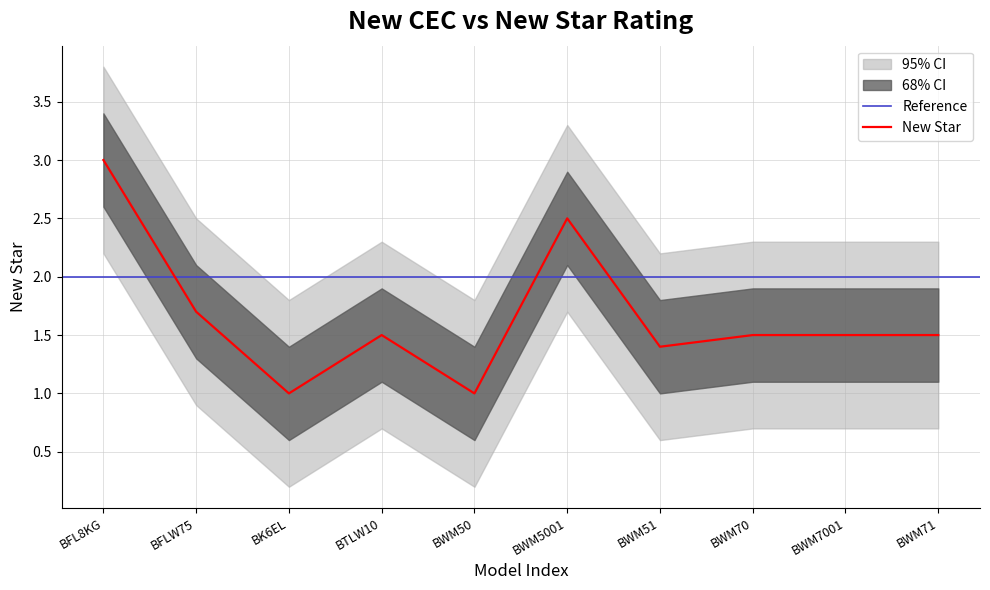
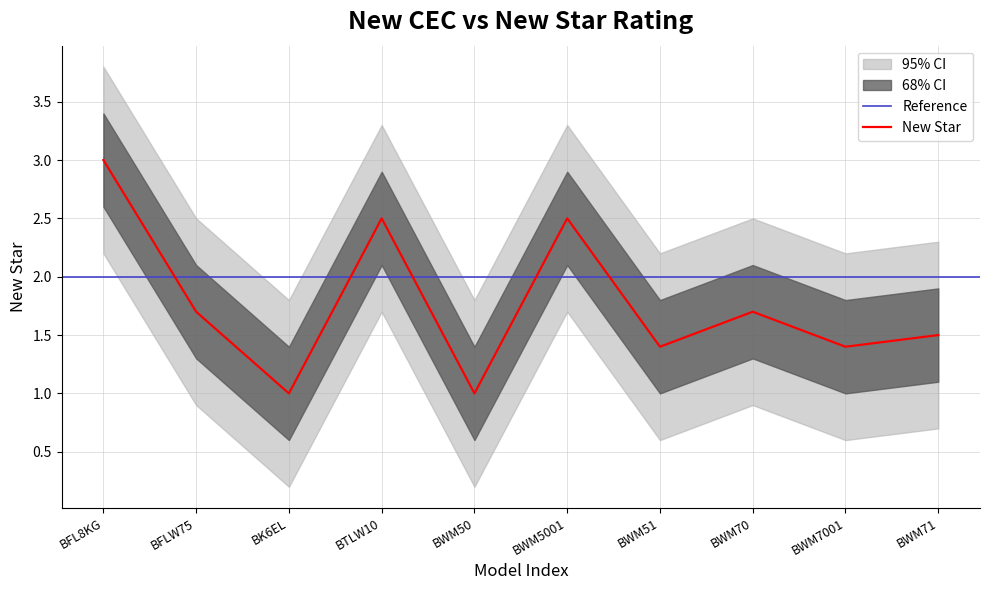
  {
    "New Star": {
      "BFL8KG": 3.0,
      "BFLW75": 1.7,
      "BK6EL": 1.0,
-     "BTLW10": 1.5,
+     "BTLW10": 2.5,
      "BWM50": 1.0,
      "BWM5001": 2.5,
      "BWM51": 1.4,
-     "BWM70": 1.5,
-     "BWM7001": 1.5,
+     "BWM70": 1.7,
+     "BWM7001": 1.4,
      "BWM71": 1.5
    }
  }
